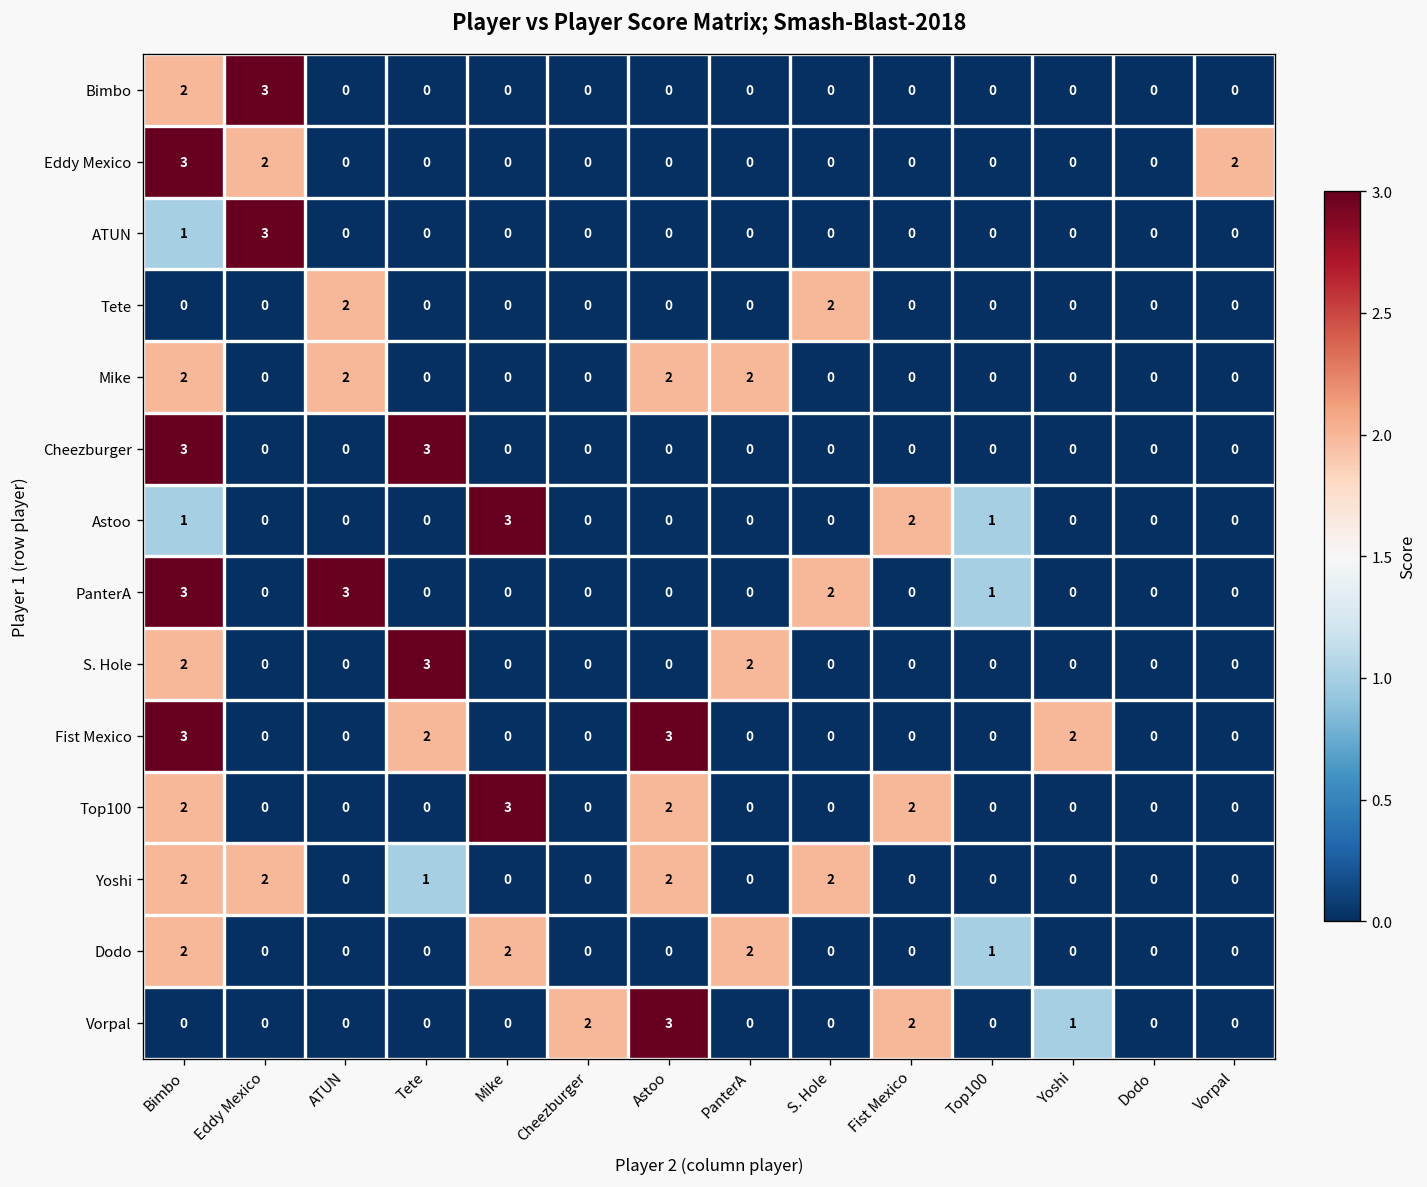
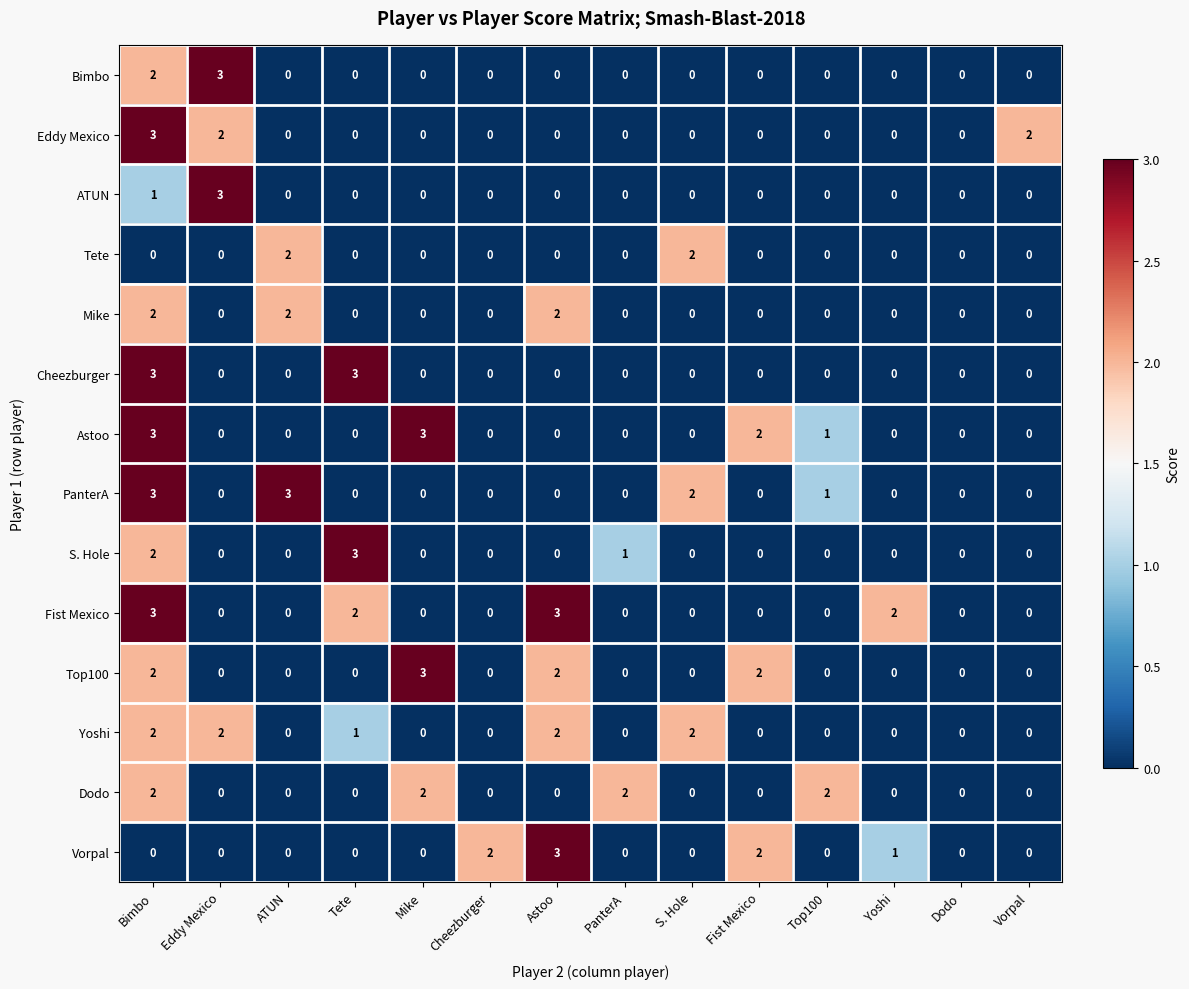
  {
    "Bimbo": {
      "Bimbo": 2,
      "Eddy Mexico": 3,
      "ATUN": 0,
      "Tete": 0,
      "Mike": 0,
      "Cheezburger": 0,
      "Astoo": 0,
      "PanterA": 0,
      "S. Hole": 0,
      "Fist Mexico": 0,
      "Top100": 0,
      "Yoshi": 0,
      "Dodo": 0,
      "Vorpal": 0
    },
    "Eddy Mexico": {
      "Bimbo": 3,
      "Eddy Mexico": 2,
      "ATUN": 0,
      "Tete": 0,
      "Mike": 0,
      "Cheezburger": 0,
      "Astoo": 0,
      "PanterA": 0,
      "S. Hole": 0,
      "Fist Mexico": 0,
      "Top100": 0,
      "Yoshi": 0,
      "Dodo": 0,
      "Vorpal": 2
    },
    "ATUN": {
      "Bimbo": 1,
      "Eddy Mexico": 3,
      "ATUN": 0,
      "Tete": 0,
      "Mike": 0,
      "Cheezburger": 0,
      "Astoo": 0,
      "PanterA": 0,
      "S. Hole": 0,
      "Fist Mexico": 0,
      "Top100": 0,
      "Yoshi": 0,
      "Dodo": 0,
      "Vorpal": 0
    },
    "Tete": {
      "Bimbo": 0,
      "Eddy Mexico": 0,
      "ATUN": 2,
      "Tete": 0,
      "Mike": 0,
      "Cheezburger": 0,
      "Astoo": 0,
      "PanterA": 0,
      "S. Hole": 2,
      "Fist Mexico": 0,
      "Top100": 0,
      "Yoshi": 0,
      "Dodo": 0,
      "Vorpal": 0
    },
    "Mike": {
      "Bimbo": 2,
      "Eddy Mexico": 0,
      "ATUN": 2,
      "Tete": 0,
      "Mike": 0,
      "Cheezburger": 0,
      "Astoo": 2,
-     "PanterA": 2,
+     "PanterA": 0,
      "S. Hole": 0,
      "Fist Mexico": 0,
      "Top100": 0,
      "Yoshi": 0,
      "Dodo": 0,
      "Vorpal": 0
    },
    "Cheezburger": {
      "Bimbo": 3,
      "Eddy Mexico": 0,
      "ATUN": 0,
      "Tete": 3,
      "Mike": 0,
      "Cheezburger": 0,
      "Astoo": 0,
      "PanterA": 0,
      "S. Hole": 0,
      "Fist Mexico": 0,
      "Top100": 0,
      "Yoshi": 0,
      "Dodo": 0,
      "Vorpal": 0
    },
    "Astoo": {
-     "Bimbo": 1,
+     "Bimbo": 3,
      "Eddy Mexico": 0,
      "ATUN": 0,
      "Tete": 0,
      "Mike": 3,
      "Cheezburger": 0,
      "Astoo": 0,
      "PanterA": 0,
      "S. Hole": 0,
      "Fist Mexico": 2,
      "Top100": 1,
      "Yoshi": 0,
      "Dodo": 0,
      "Vorpal": 0
    },
    "PanterA": {
      "Bimbo": 3,
      "Eddy Mexico": 0,
      "ATUN": 3,
      "Tete": 0,
      "Mike": 0,
      "Cheezburger": 0,
      "Astoo": 0,
      "PanterA": 0,
      "S. Hole": 2,
      "Fist Mexico": 0,
      "Top100": 1,
      "Yoshi": 0,
      "Dodo": 0,
      "Vorpal": 0
    },
    "S. Hole": {
      "Bimbo": 2,
      "Eddy Mexico": 0,
      "ATUN": 0,
      "Tete": 3,
      "Mike": 0,
      "Cheezburger": 0,
      "Astoo": 0,
-     "PanterA": 2,
+     "PanterA": 1,
      "S. Hole": 0,
      "Fist Mexico": 0,
      "Top100": 0,
      "Yoshi": 0,
      "Dodo": 0,
      "Vorpal": 0
    },
    "Fist Mexico": {
      "Bimbo": 3,
      "Eddy Mexico": 0,
      "ATUN": 0,
      "Tete": 2,
      "Mike": 0,
      "Cheezburger": 0,
      "Astoo": 3,
      "PanterA": 0,
      "S. Hole": 0,
      "Fist Mexico": 0,
      "Top100": 0,
      "Yoshi": 2,
      "Dodo": 0,
      "Vorpal": 0
    },
    "Top100": {
      "Bimbo": 2,
      "Eddy Mexico": 0,
      "ATUN": 0,
      "Tete": 0,
      "Mike": 3,
      "Cheezburger": 0,
      "Astoo": 2,
      "PanterA": 0,
      "S. Hole": 0,
      "Fist Mexico": 2,
      "Top100": 0,
      "Yoshi": 0,
      "Dodo": 0,
      "Vorpal": 0
    },
    "Yoshi": {
      "Bimbo": 2,
      "Eddy Mexico": 2,
      "ATUN": 0,
      "Tete": 1,
      "Mike": 0,
      "Cheezburger": 0,
      "Astoo": 2,
      "PanterA": 0,
      "S. Hole": 2,
      "Fist Mexico": 0,
      "Top100": 0,
      "Yoshi": 0,
      "Dodo": 0,
      "Vorpal": 0
    },
    "Dodo": {
      "Bimbo": 2,
      "Eddy Mexico": 0,
      "ATUN": 0,
      "Tete": 0,
      "Mike": 2,
      "Cheezburger": 0,
      "Astoo": 0,
      "PanterA": 2,
      "S. Hole": 0,
      "Fist Mexico": 0,
-     "Top100": 1,
+     "Top100": 2,
      "Yoshi": 0,
      "Dodo": 0,
      "Vorpal": 0
    },
    "Vorpal": {
      "Bimbo": 0,
      "Eddy Mexico": 0,
      "ATUN": 0,
      "Tete": 0,
      "Mike": 0,
      "Cheezburger": 2,
      "Astoo": 3,
      "PanterA": 0,
      "S. Hole": 0,
      "Fist Mexico": 2,
      "Top100": 0,
      "Yoshi": 1,
      "Dodo": 0,
      "Vorpal": 0
    }
  }
